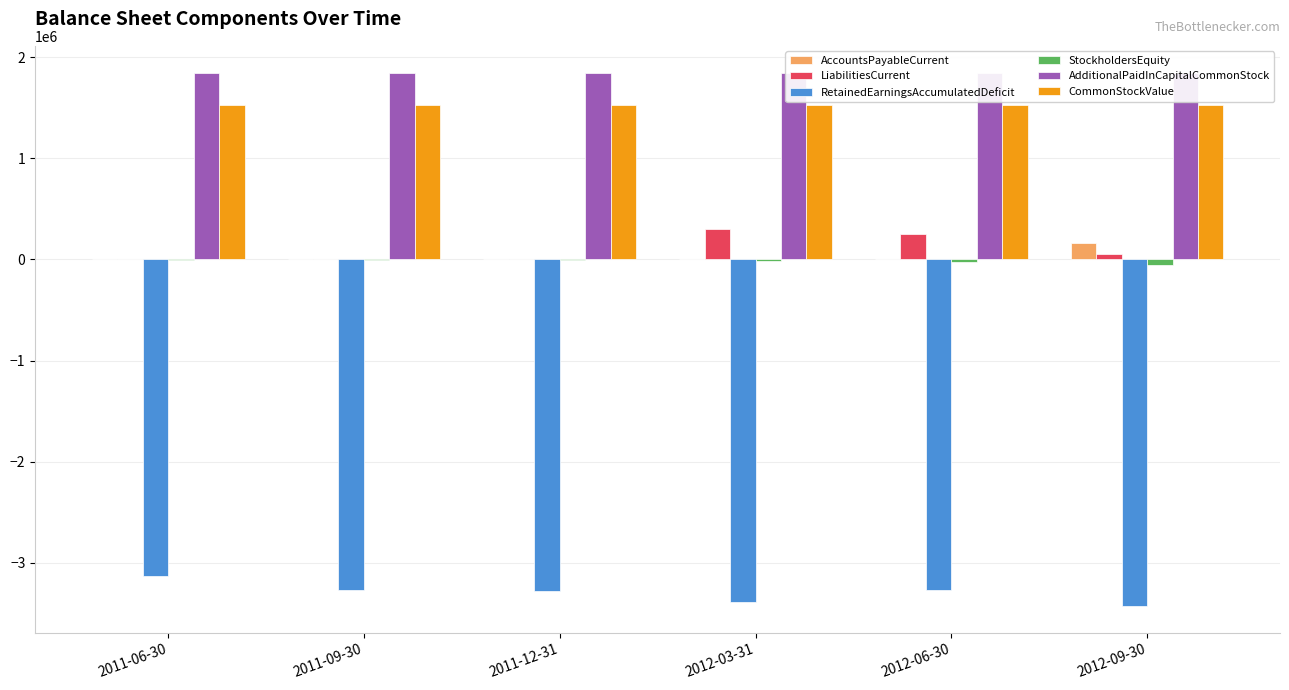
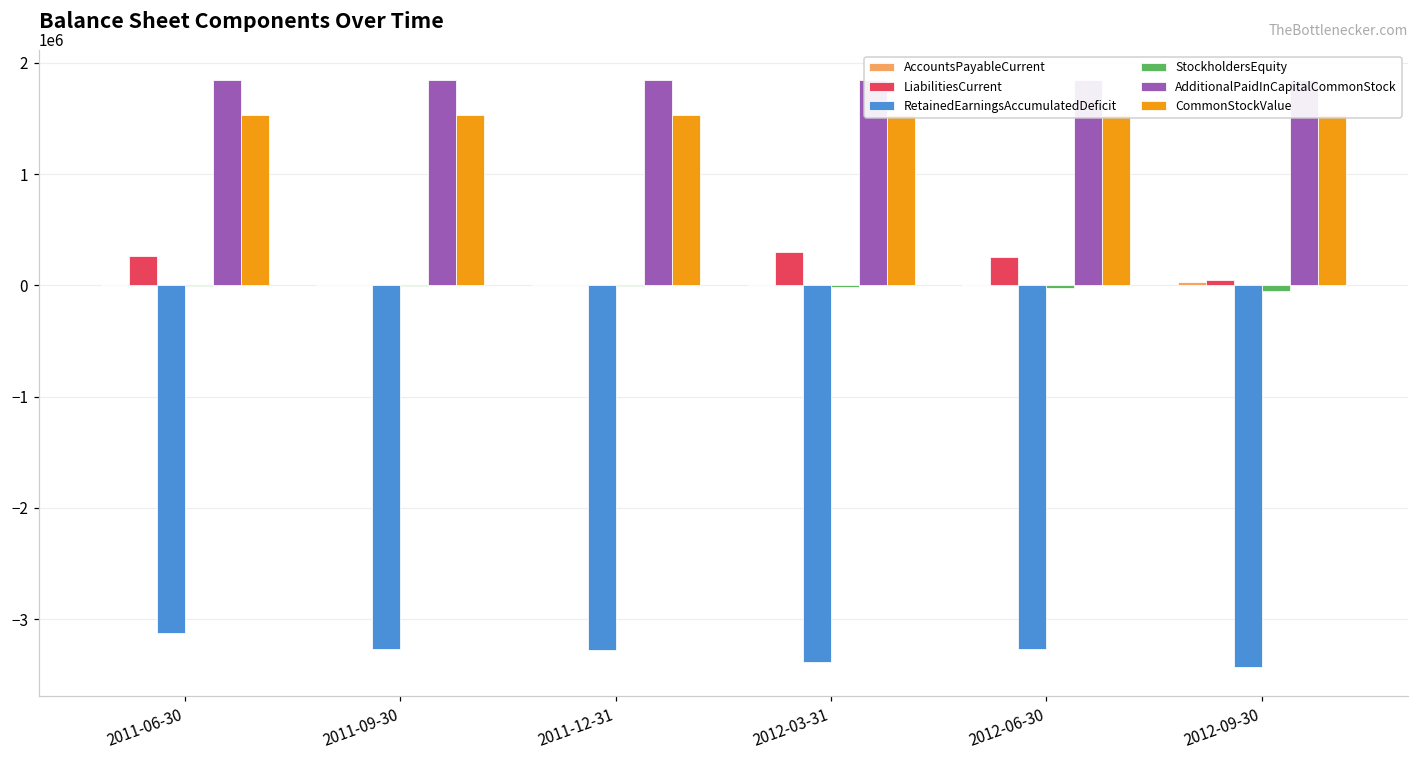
  {
    "AccountsPayableCurrent": {
      "2012-06-30": 0,
-     "2012-09-30": 160000
+     "2012-09-30": 30000
    },
    "LiabilitiesCurrent": {
-     "2011-06-30": 10000,
+     "2011-06-30": 260000,
      "2012-03-31": 300000,
      "2012-06-30": 260000,
      "2012-09-30": 50000
    },
    "RetainedEarningsAccumulatedDeficit": {
      "2011-06-30": -3130000,
      "2011-09-30": -3270000,
      "2011-12-31": -3280000,
      "2012-03-31": -3390000,
      "2012-06-30": -3270000,
      "2012-09-30": -3430000
    },
    "StockholdersEquity": {
      "2012-09-30": -50000
    },
    "AdditionalPaidInCapitalCommonStock": {
      "2011-06-30": 1850000,
      "2011-09-30": 1850000,
      "2011-12-31": 1850000
    },
    "CommonStockValue": {
      "2011-06-30": 1530000,
      "2011-09-30": 1530000,
      "2011-12-31": 1530000,
      "2012-03-31": 1530000,
      "2012-06-30": 1530000,
      "2012-09-30": 1530000
    }
  }
